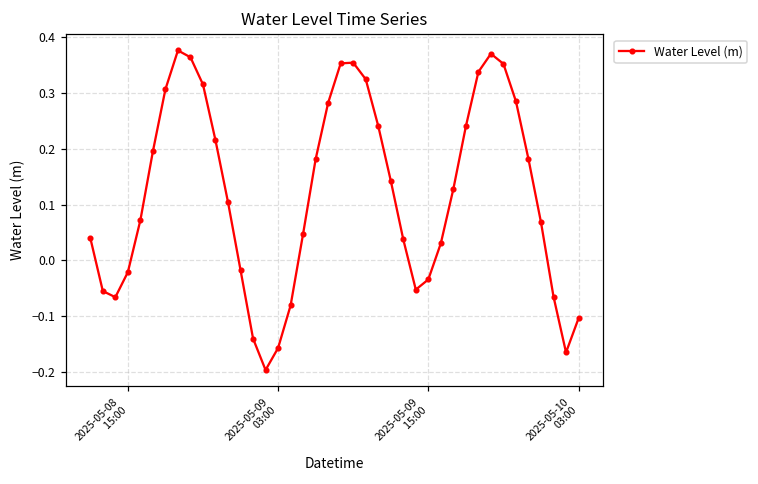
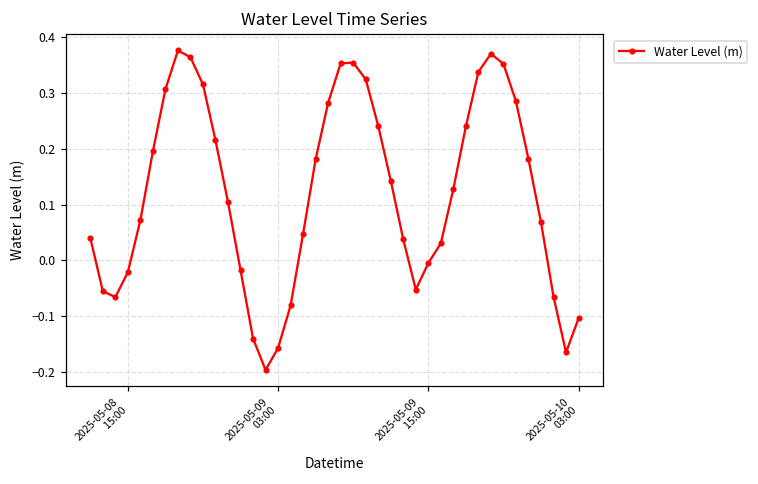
  {
    "2025-05-08 15:00": -0.02,
    "2025-05-09 03:00": -0.16,
-   "2025-05-09 15:00": -0.03,
+   "2025-05-09 15:00": 0.00,
    "2025-05-10 03:00": -0.10
  }
